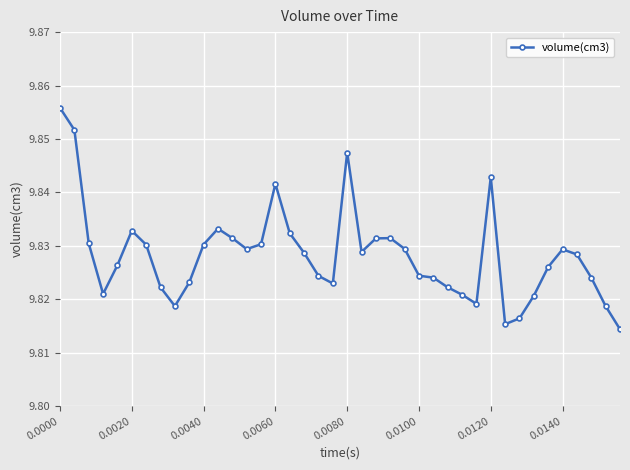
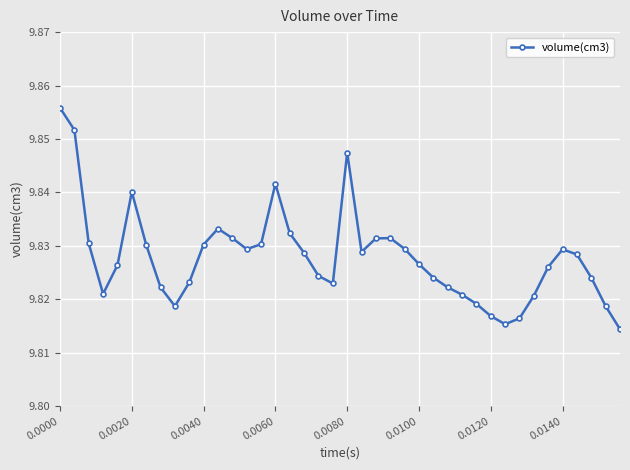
  {
    "0.0000": 9.856,
-   "0.0020": 9.833,
+   "0.0020": 9.840,
    "0.0040": 9.830,
    "0.0060": 9.842,
    "0.0080": 9.847,
-   "0.0100": 9.824,
-   "0.0120": 9.843,
+   "0.0100": 9.827,
+   "0.0120": 9.817,
    "0.0140": 9.829
  }
